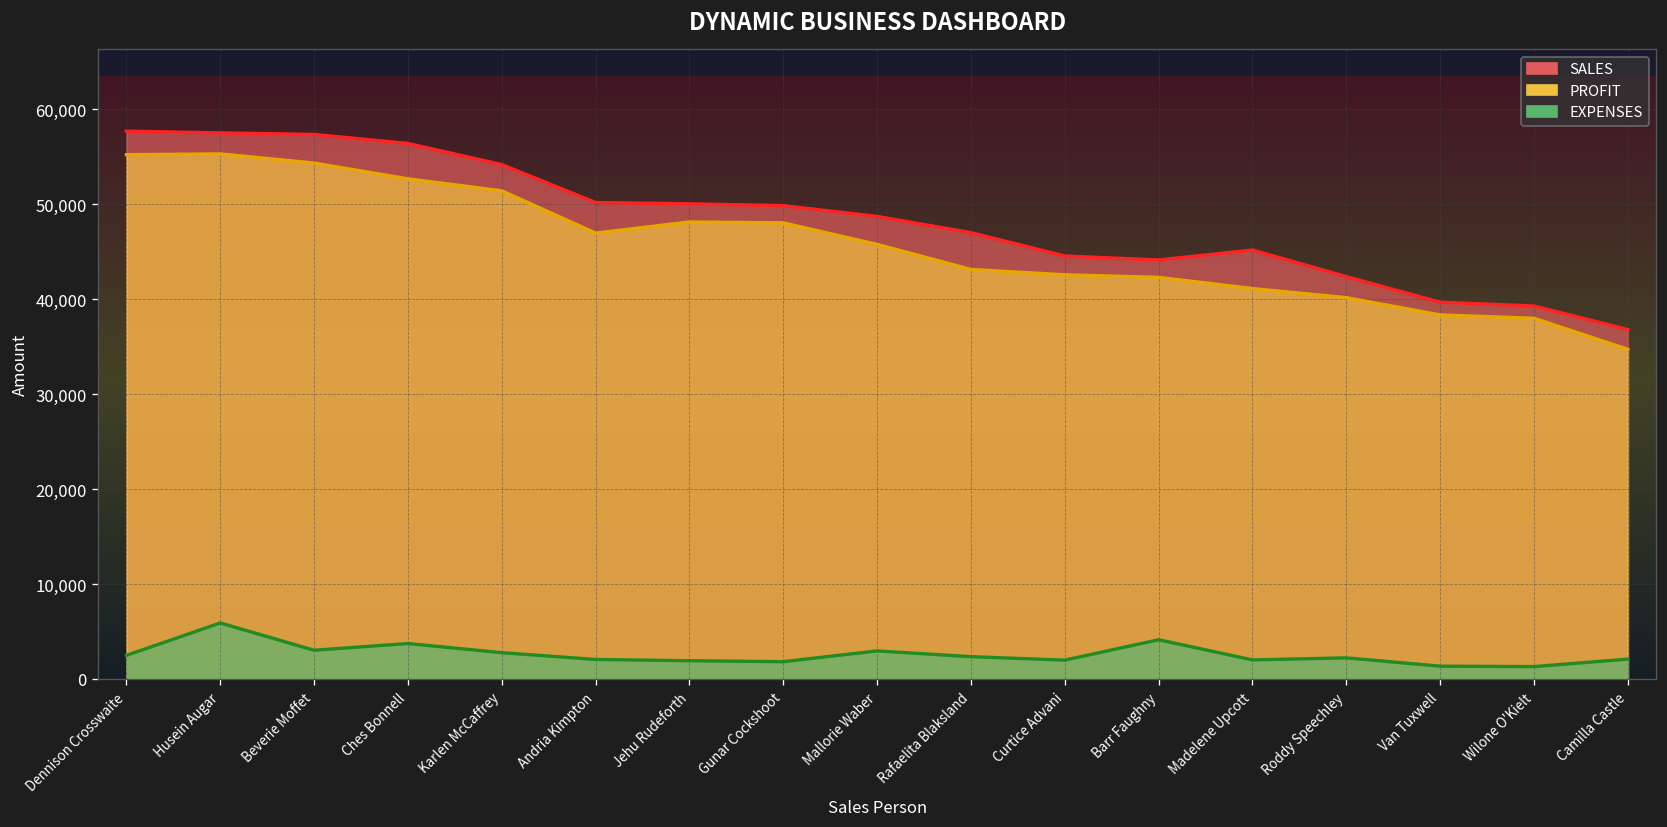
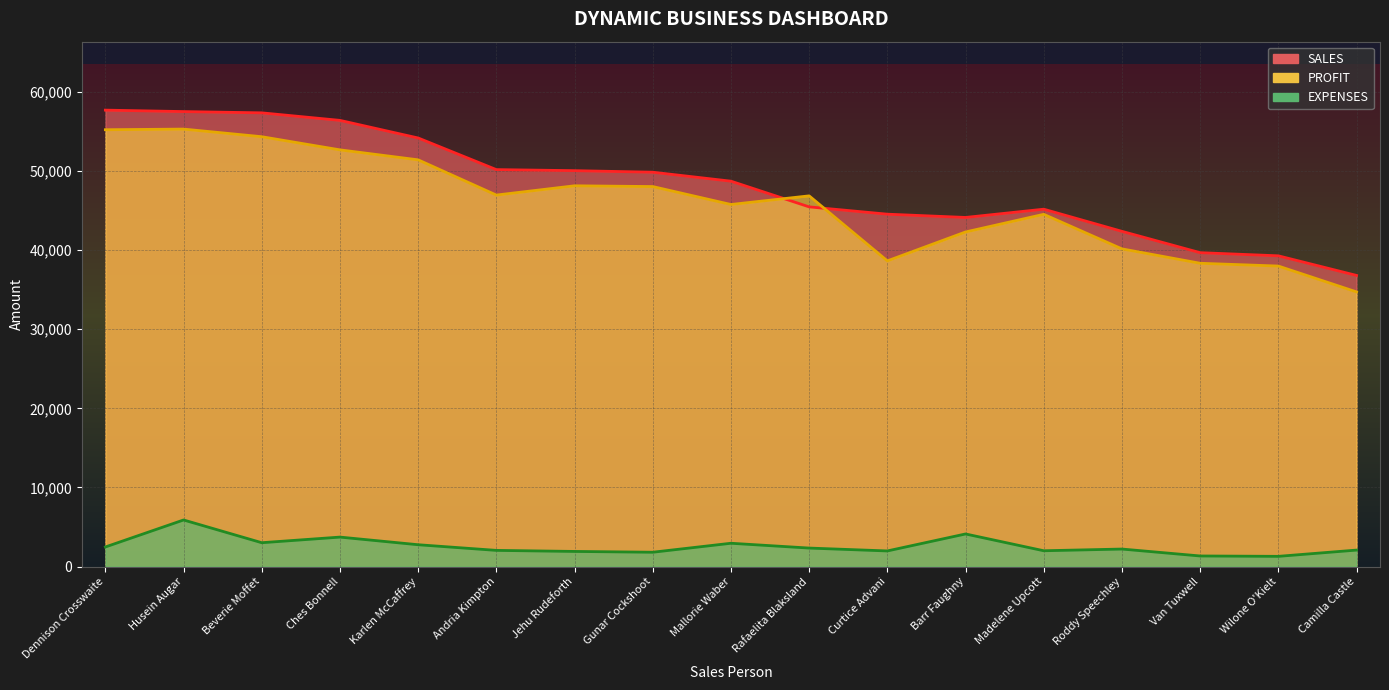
  {
    "SALES": {
      "Dennison Crosswaite": "58,000",
      "Husein Augar": "58,000",
      "Beverie Moffet": "57,000",
      "Ches Bonnell": "56,000",
      "Karlen McCaffrey": "54,000",
      "Andria Kimpton": "50,000",
      "Jehu Rudeforth": "50,000",
      "Gunar Cockshoot": "50,000",
      "Mallorie Waber": "49,000",
-     "Rafaelita Blaksland": "47,000",
+     "Rafaelita Blaksland": "45,000",
      "Curtice Advani": "45,000",
      "Barr Faughny": "44,000",
      "Madelene Upcott": "45,000",
      "Roddy Speechley": "42,000",
      "Van Tuxwell": "40,000",
      "Wilone O'Kielt": "39,000",
      "Camilla Castle": "37,000"
    },
    "PROFIT": {
      "Dennison Crosswaite": "55,000",
      "Husein Augar": "55,000",
      "Beverie Moffet": "54,000",
      "Ches Bonnell": "53,000",
      "Karlen McCaffrey": "51,000",
      "Andria Kimpton": "47,000",
      "Jehu Rudeforth": "48,000",
      "Gunar Cockshoot": "48,000",
      "Mallorie Waber": "46,000",
-     "Rafaelita Blaksland": "43,000",
-     "Curtice Advani": "43,000",
+     "Rafaelita Blaksland": "47,000",
+     "Curtice Advani": "39,000",
      "Barr Faughny": "42,000",
-     "Madelene Upcott": "41,000",
+     "Madelene Upcott": "45,000",
      "Roddy Speechley": "40,000",
      "Van Tuxwell": "38,000",
      "Wilone O'Kielt": "38,000",
      "Camilla Castle": "35,000"
    },
    "EXPENSES": {
      "Dennison Crosswaite": "2,000",
      "Husein Augar": "6,000",
      "Beverie Moffet": "3,000",
      "Ches Bonnell": "4,000",
      "Karlen McCaffrey": "3,000",
      "Andria Kimpton": "2,000",
      "Jehu Rudeforth": "2,000",
      "Gunar Cockshoot": "2,000",
      "Mallorie Waber": "3,000",
      "Rafaelita Blaksland": "2,000",
      "Curtice Advani": "2,000",
      "Barr Faughny": "4,000",
      "Madelene Upcott": "2,000",
      "Roddy Speechley": "2,000",
      "Van Tuxwell": "1,000",
      "Wilone O'Kielt": "1,000",
      "Camilla Castle": "2,000"
    }
  }
